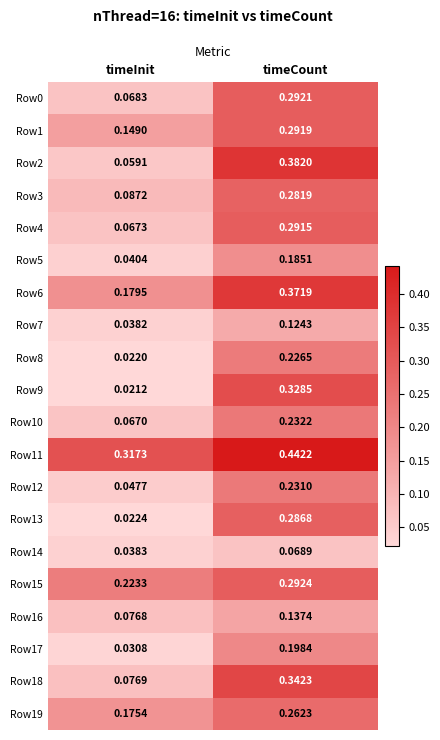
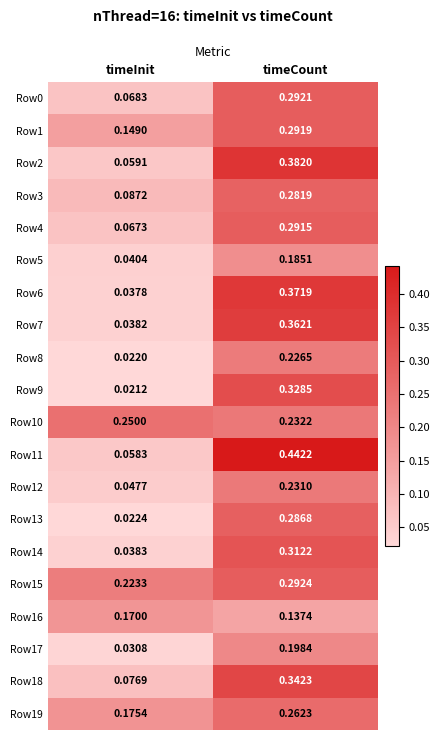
  {
    "Row0": {
      "timeInit": 0.0683,
      "timeCount": 0.2921
    },
    "Row1": {
      "timeInit": 0.1490,
      "timeCount": 0.2919
    },
    "Row2": {
      "timeInit": 0.0591,
      "timeCount": 0.3820
    },
    "Row3": {
      "timeInit": 0.0872,
      "timeCount": 0.2819
    },
    "Row4": {
      "timeInit": 0.0673,
      "timeCount": 0.2915
    },
    "Row5": {
      "timeInit": 0.0404,
      "timeCount": 0.1851
    },
    "Row6": {
-     "timeInit": 0.1795,
+     "timeInit": 0.0378,
      "timeCount": 0.3719
    },
    "Row7": {
      "timeInit": 0.0382,
-     "timeCount": 0.1243
+     "timeCount": 0.3621
    },
    "Row8": {
      "timeInit": 0.0220,
      "timeCount": 0.2265
    },
    "Row9": {
      "timeInit": 0.0212,
      "timeCount": 0.3285
    },
    "Row10": {
-     "timeInit": 0.0670,
+     "timeInit": 0.2500,
      "timeCount": 0.2322
    },
    "Row11": {
-     "timeInit": 0.3173,
+     "timeInit": 0.0583,
      "timeCount": 0.4422
    },
    "Row12": {
      "timeInit": 0.0477,
      "timeCount": 0.2310
    },
    "Row13": {
      "timeInit": 0.0224,
      "timeCount": 0.2868
    },
    "Row14": {
      "timeInit": 0.0383,
-     "timeCount": 0.0689
+     "timeCount": 0.3122
    },
    "Row15": {
      "timeInit": 0.2233,
      "timeCount": 0.2924
    },
    "Row16": {
-     "timeInit": 0.0768,
+     "timeInit": 0.1700,
      "timeCount": 0.1374
    },
    "Row17": {
      "timeInit": 0.0308,
      "timeCount": 0.1984
    },
    "Row18": {
      "timeInit": 0.0769,
      "timeCount": 0.3423
    },
    "Row19": {
      "timeInit": 0.1754,
      "timeCount": 0.2623
    }
  }
